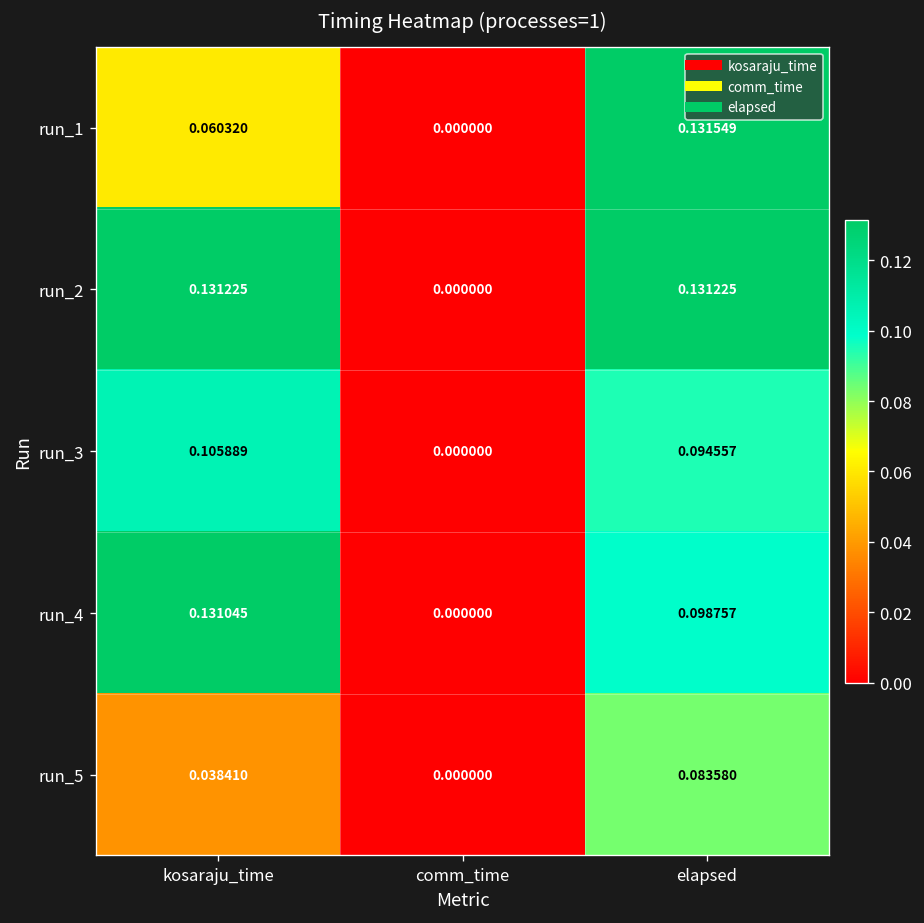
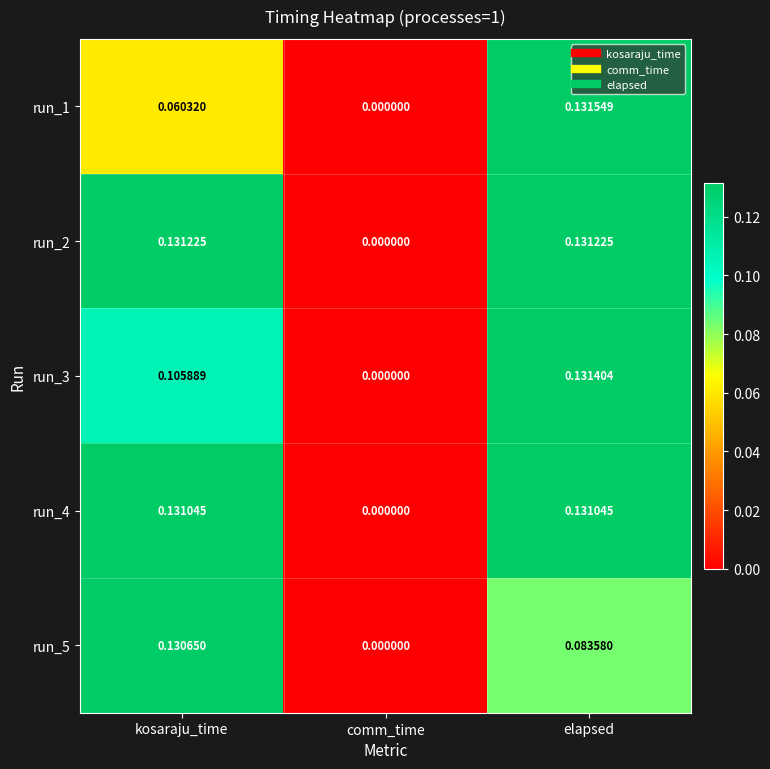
  {
    "run_1": {
      "kosaraju_time": 0.060320,
      "comm_time": 0.000000,
      "elapsed": 0.131549
    },
    "run_2": {
      "kosaraju_time": 0.131225,
      "comm_time": 0.000000,
      "elapsed": 0.131225
    },
    "run_3": {
      "kosaraju_time": 0.105889,
      "comm_time": 0.000000,
-     "elapsed": 0.094557
+     "elapsed": 0.131404
    },
    "run_4": {
      "kosaraju_time": 0.131045,
      "comm_time": 0.000000,
-     "elapsed": 0.098757
+     "elapsed": 0.131045
    },
    "run_5": {
-     "kosaraju_time": 0.038410,
+     "kosaraju_time": 0.130650,
      "comm_time": 0.000000,
      "elapsed": 0.083580
    }
  }
